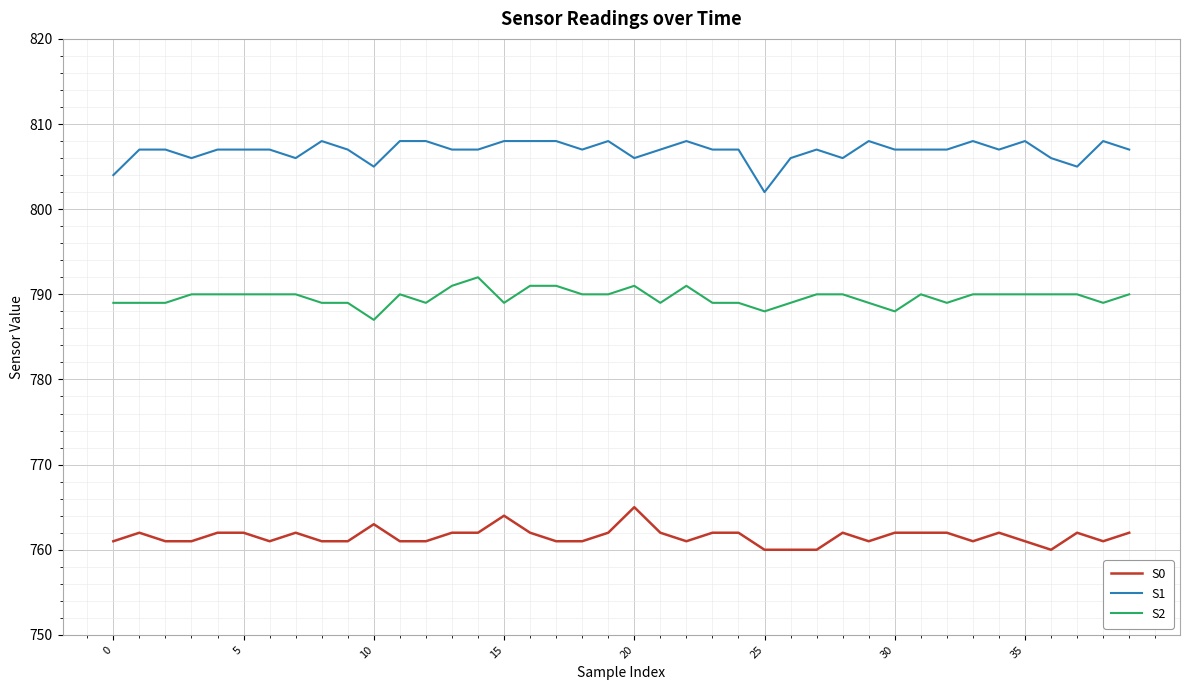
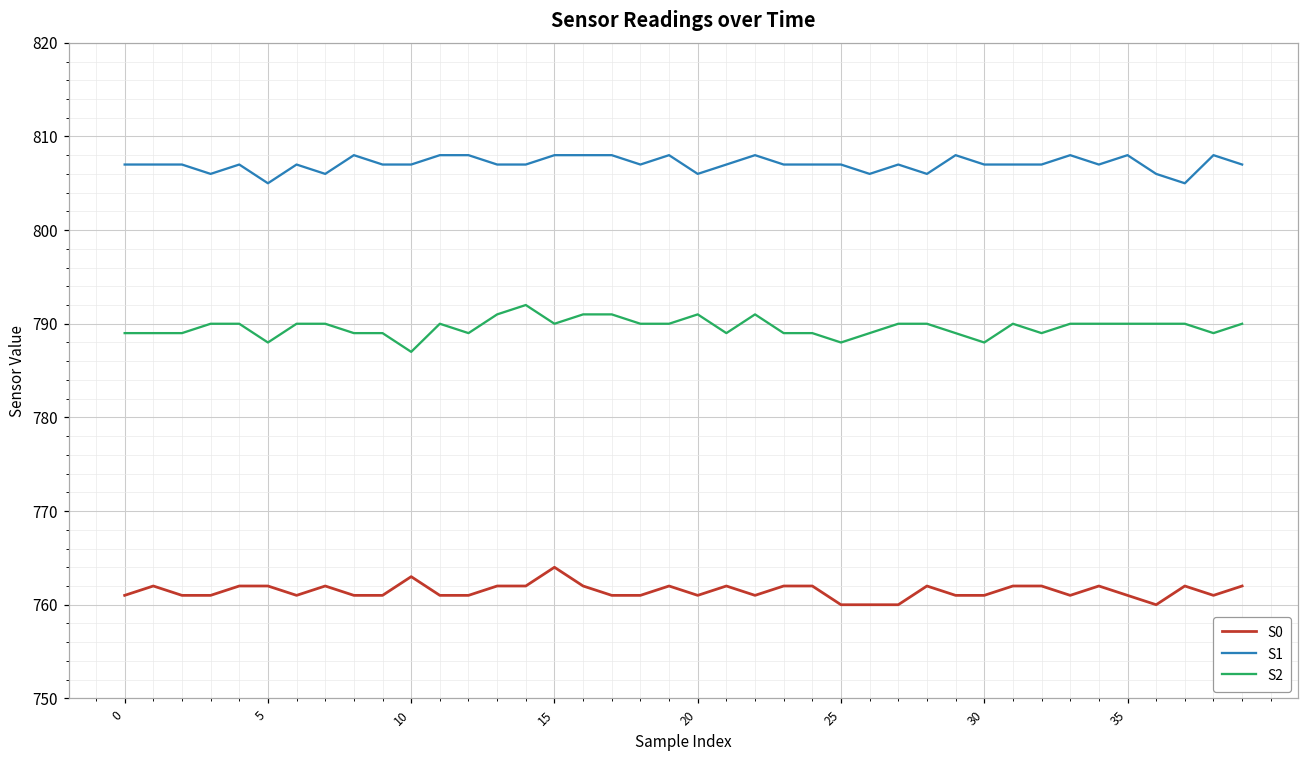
  {
    "S0": {
      "0": 761,
      "5": 762,
      "10": 763,
      "15": 764,
-     "20": 765,
+     "20": 761,
      "25": 760,
-     "30": 762,
+     "30": 761,
      "35": 761
    },
    "S1": {
-     "0": 804,
-     "5": 807,
-     "10": 805,
+     "0": 807,
+     "5": 805,
+     "10": 807,
      "15": 808,
      "20": 806,
-     "25": 802,
+     "25": 807,
      "30": 807,
      "35": 808
    },
    "S2": {
      "0": 789,
-     "5": 790,
+     "5": 788,
      "10": 787,
-     "15": 789,
+     "15": 790,
      "20": 791,
      "25": 788,
      "30": 788,
      "35": 790
    }
  }
